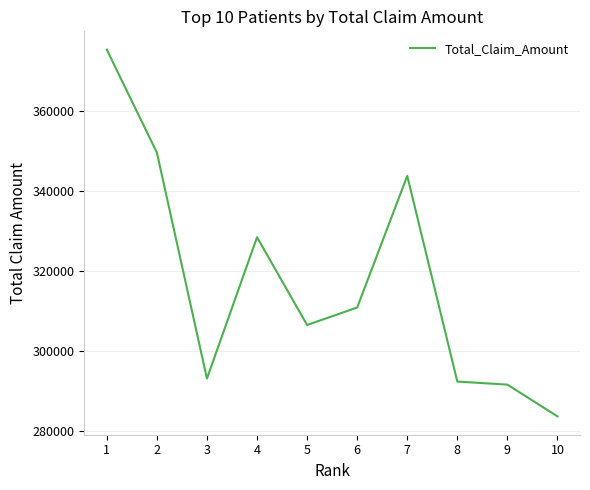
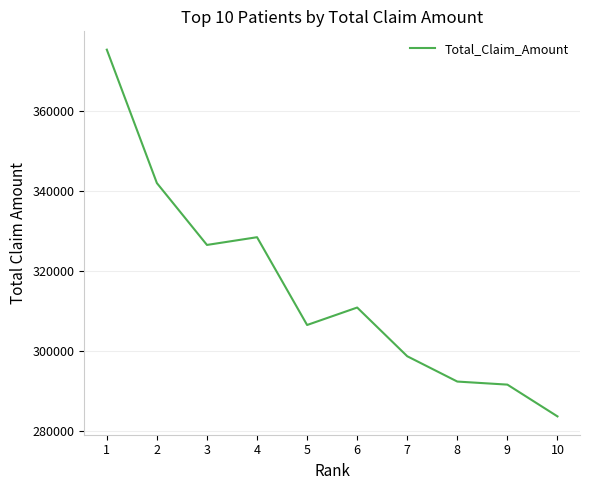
  {
    "1": 375000,
-   "2": 350000,
-   "3": 293000,
+   "2": 342000,
+   "3": 326000,
    "4": 328000,
    "5": 306000,
    "6": 311000,
-   "7": 344000,
+   "7": 299000,
    "8": 292000,
    "9": 292000,
    "10": 284000
  }
